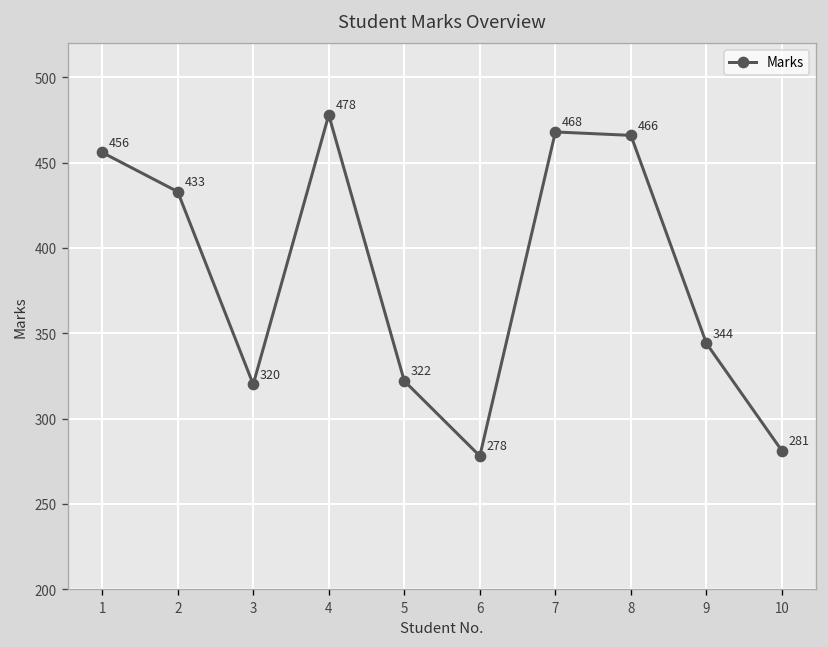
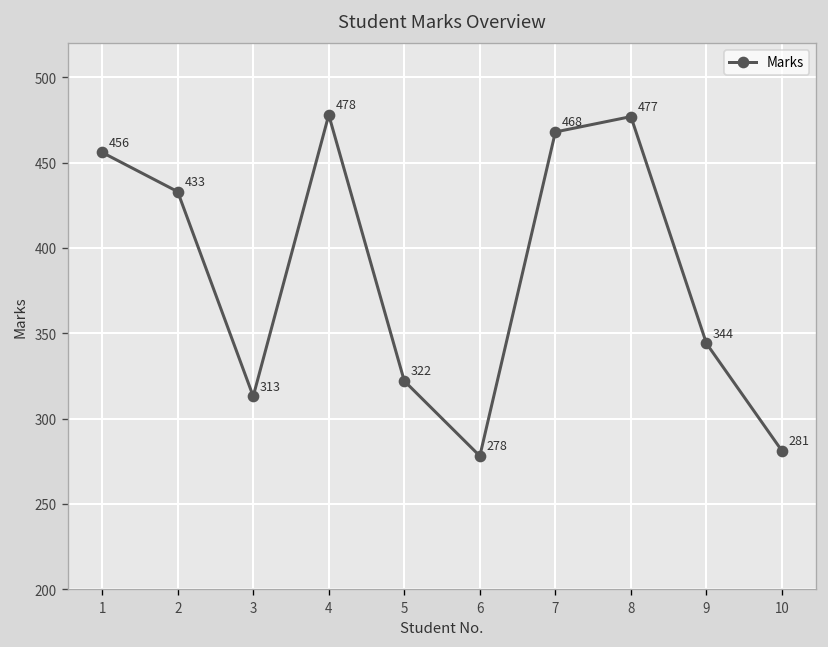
  {
    "1": 456,
    "2": 433,
-   "3": 320,
+   "3": 313,
    "4": 478,
    "5": 322,
    "6": 278,
    "7": 468,
-   "8": 466,
+   "8": 477,
    "9": 344,
    "10": 281
  }
